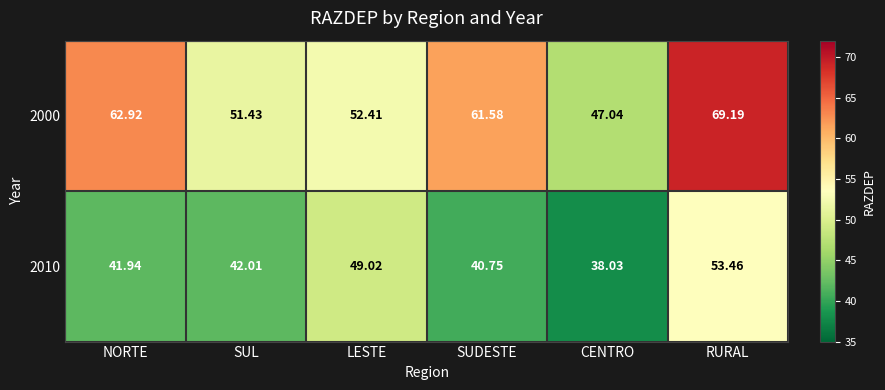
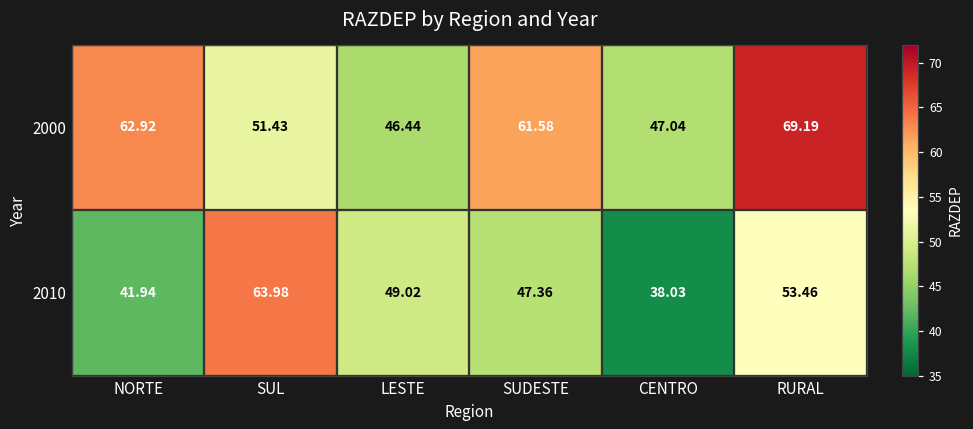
  {
    "2000": {
      "NORTE": 62.92,
      "SUL": 51.43,
-     "LESTE": 52.41,
+     "LESTE": 46.44,
      "SUDESTE": 61.58,
      "CENTRO": 47.04,
      "RURAL": 69.19
    },
    "2010": {
      "NORTE": 41.94,
-     "SUL": 42.01,
+     "SUL": 63.98,
      "LESTE": 49.02,
-     "SUDESTE": 40.75,
+     "SUDESTE": 47.36,
      "CENTRO": 38.03,
      "RURAL": 53.46
    }
  }
